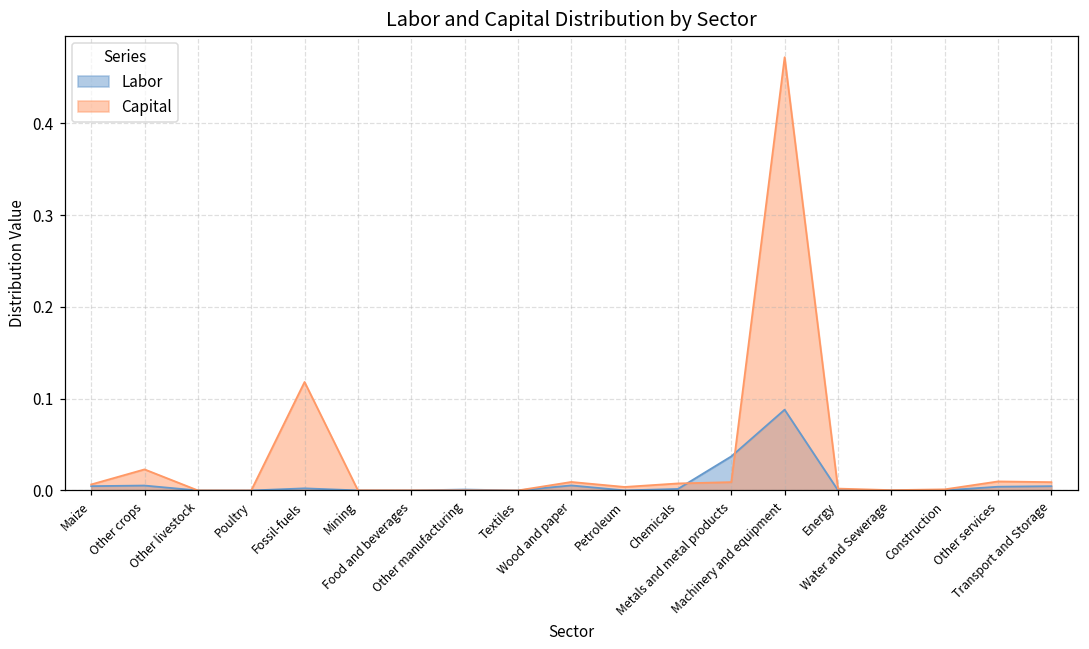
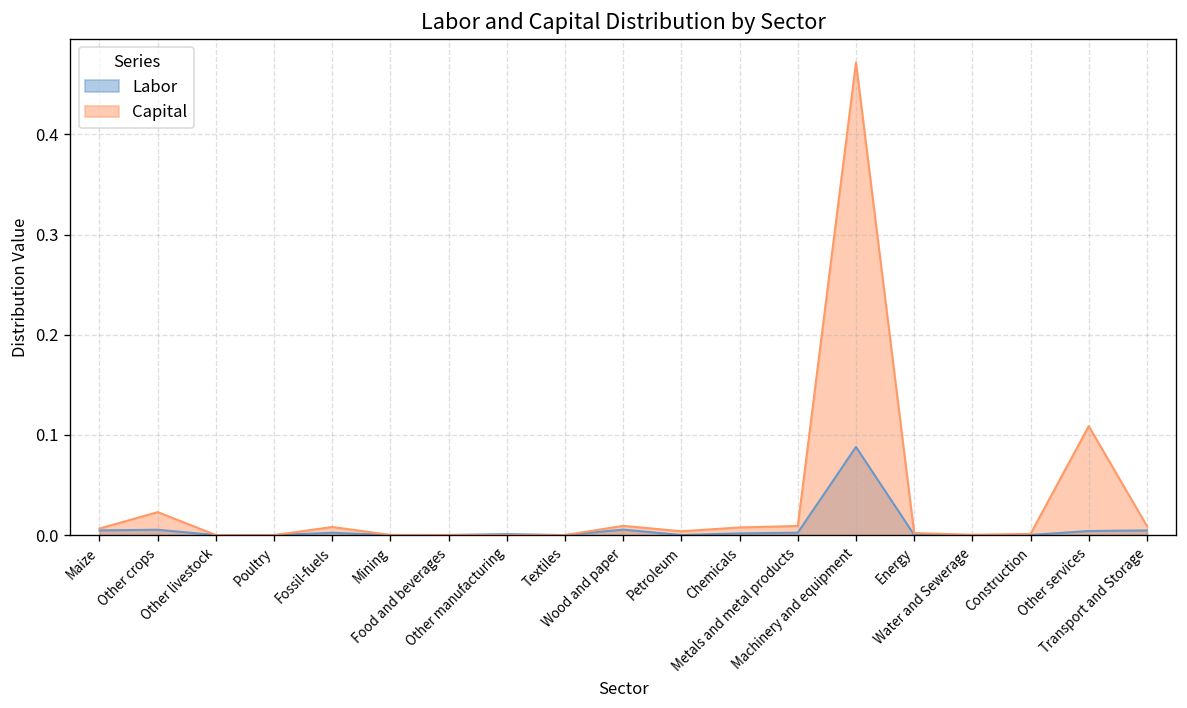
  {
    "Labor": {
      "Other crops": 0.01,
      "Fossil-fuels": 0.00,
      "Wood and paper": 0.01,
      "Petroleum": 0.00,
      "Chemicals": 0.00,
-     "Metals and metal products": 0.04,
+     "Metals and metal products": 0.00,
      "Machinery and equipment": 0.09,
      "Other services": 0.00,
      "Transport and Storage": 0.00
    },
    "Capital": {
      "Other crops": 0.02,
-     "Fossil-fuels": 0.12,
+     "Fossil-fuels": 0.01,
      "Wood and paper": 0.01,
      "Petroleum": 0.00,
      "Chemicals": 0.01,
      "Metals and metal products": 0.01,
      "Machinery and equipment": 0.47,
-     "Other services": 0.01,
+     "Other services": 0.11,
      "Transport and Storage": 0.01
    }
  }
